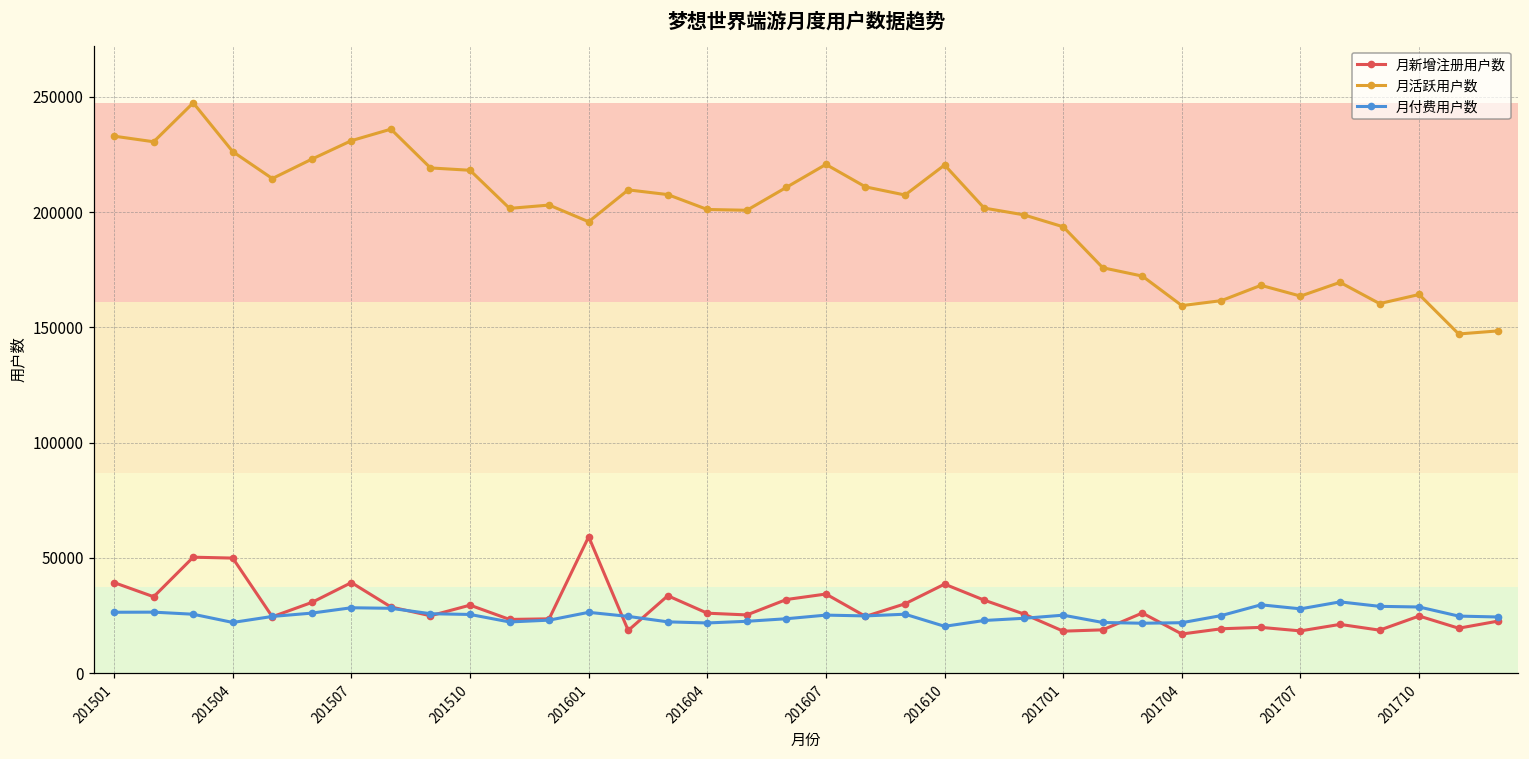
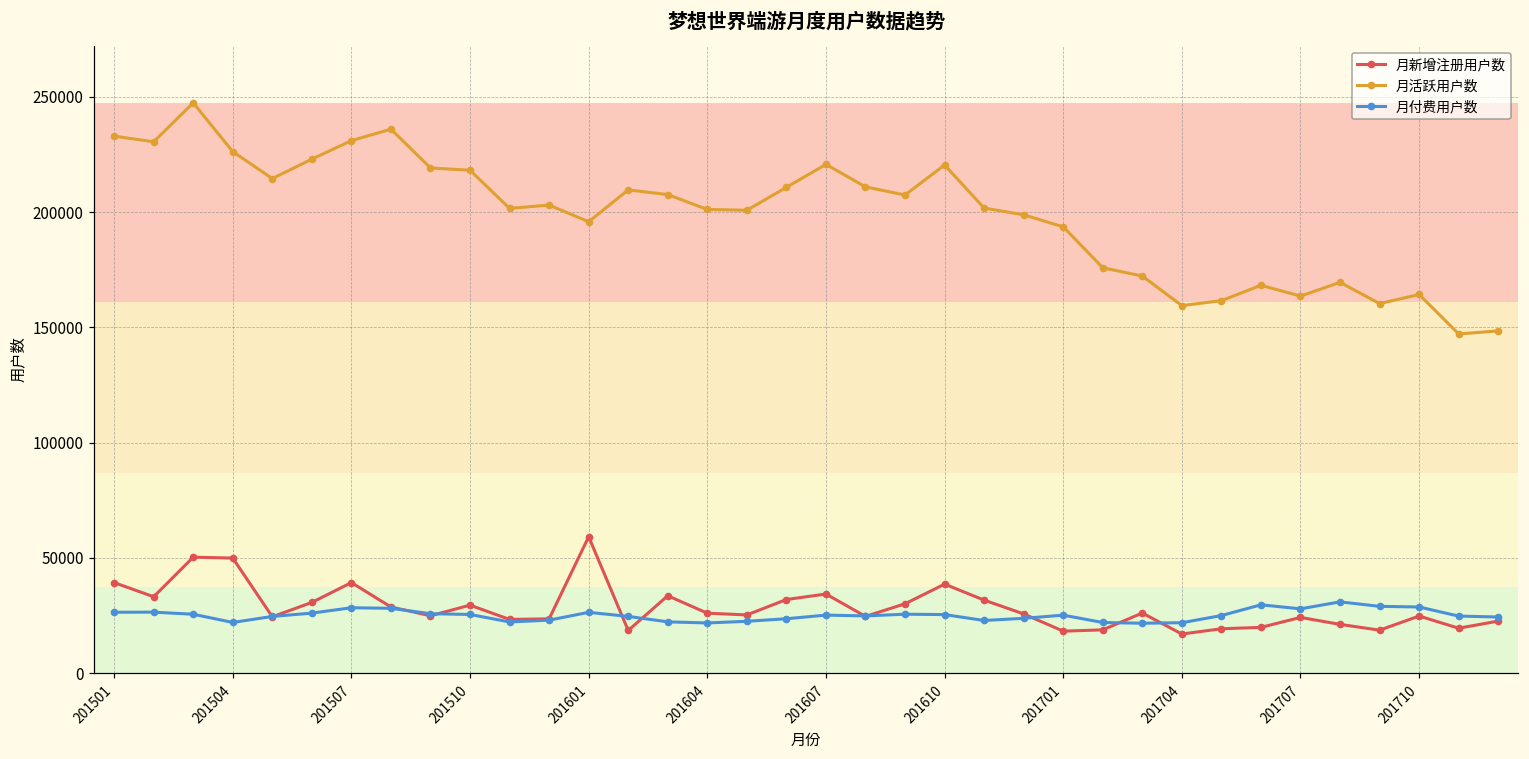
  {
    "月新增注册用户数": {
      "201501": 39000,
      "201504": 50000,
      "201507": 39000,
      "201510": 29000,
      "201601": 59000,
      "201604": 26000,
      "201607": 34000,
      "201610": 39000,
      "201701": 18000,
      "201704": 17000,
-     "201707": 18000,
+     "201707": 24000,
      "201710": 25000
    },
    "月活跃用户数": {
      "201501": 233000,
      "201504": 226000,
      "201507": 231000,
      "201510": 218000,
      "201601": 196000,
      "201604": 201000,
      "201607": 221000,
      "201610": 220000,
      "201701": 194000,
      "201704": 159000,
      "201707": 164000,
      "201710": 164000
    },
    "月付费用户数": {
      "201501": 26000,
      "201504": 22000,
      "201507": 28000,
      "201510": 25000,
      "201601": 26000,
      "201604": 22000,
      "201607": 25000,
-     "201610": 20000,
+     "201610": 25000,
      "201701": 25000,
      "201704": 22000,
      "201707": 28000,
      "201710": 29000
    }
  }
